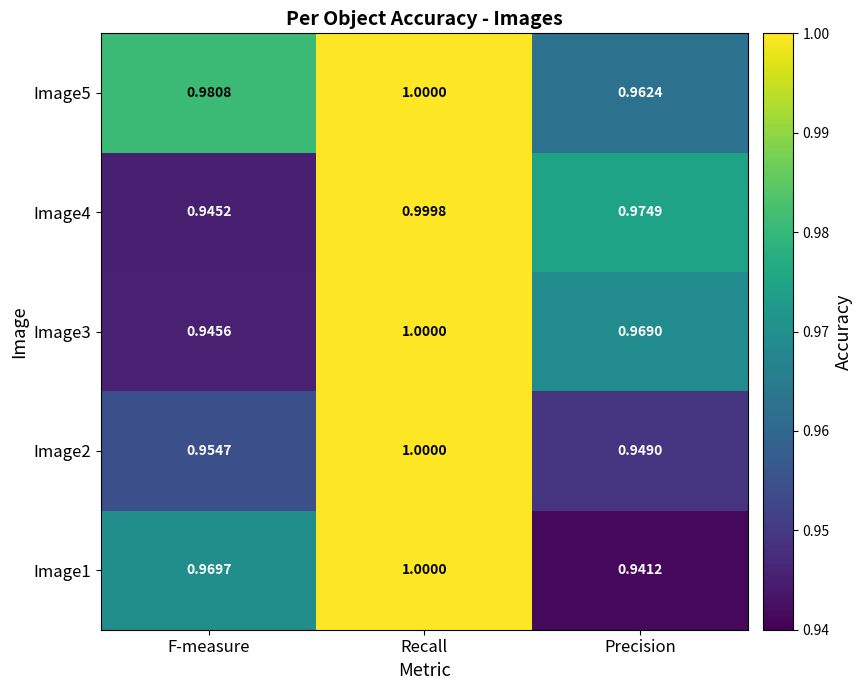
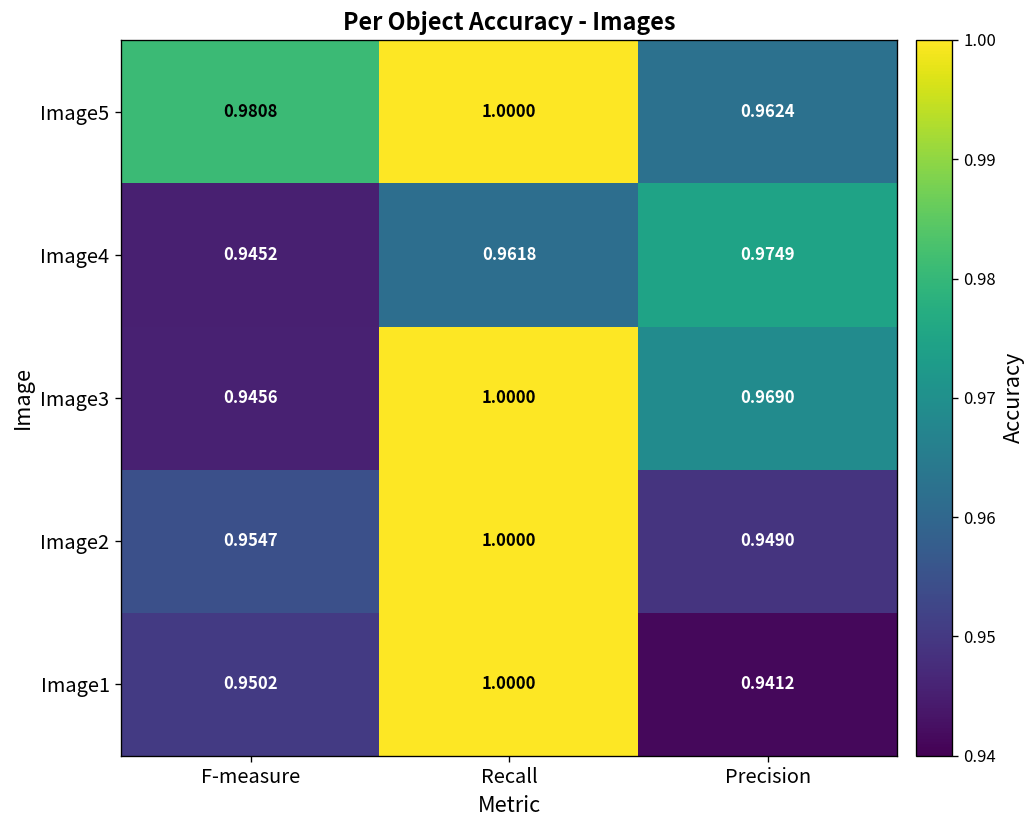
  {
    "Image5": {
      "F-measure": 0.9808,
      "Recall": 1.0000,
      "Precision": 0.9624
    },
    "Image4": {
      "F-measure": 0.9452,
-     "Recall": 0.9998,
+     "Recall": 0.9618,
      "Precision": 0.9749
    },
    "Image3": {
      "F-measure": 0.9456,
      "Recall": 1.0000,
      "Precision": 0.9690
    },
    "Image2": {
      "F-measure": 0.9547,
      "Recall": 1.0000,
      "Precision": 0.9490
    },
    "Image1": {
-     "F-measure": 0.9697,
+     "F-measure": 0.9502,
      "Recall": 1.0000,
      "Precision": 0.9412
    }
  }
